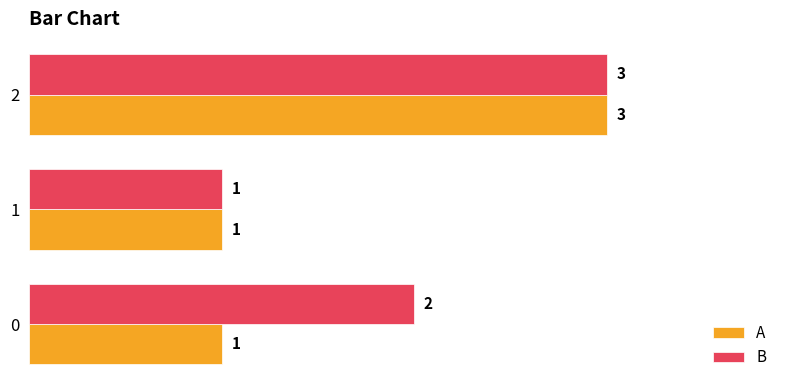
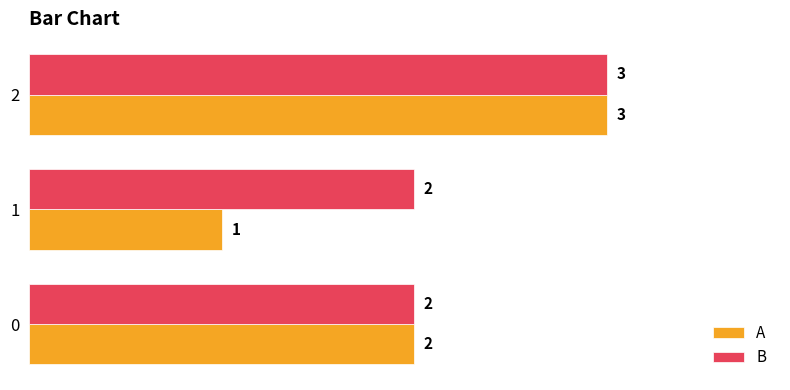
  {
    "A": {
      "2": 3,
      "1": 1,
-     "0": 1
+     "0": 2
    },
    "B": {
      "2": 3,
-     "1": 1,
+     "1": 2,
      "0": 2
    }
  }
